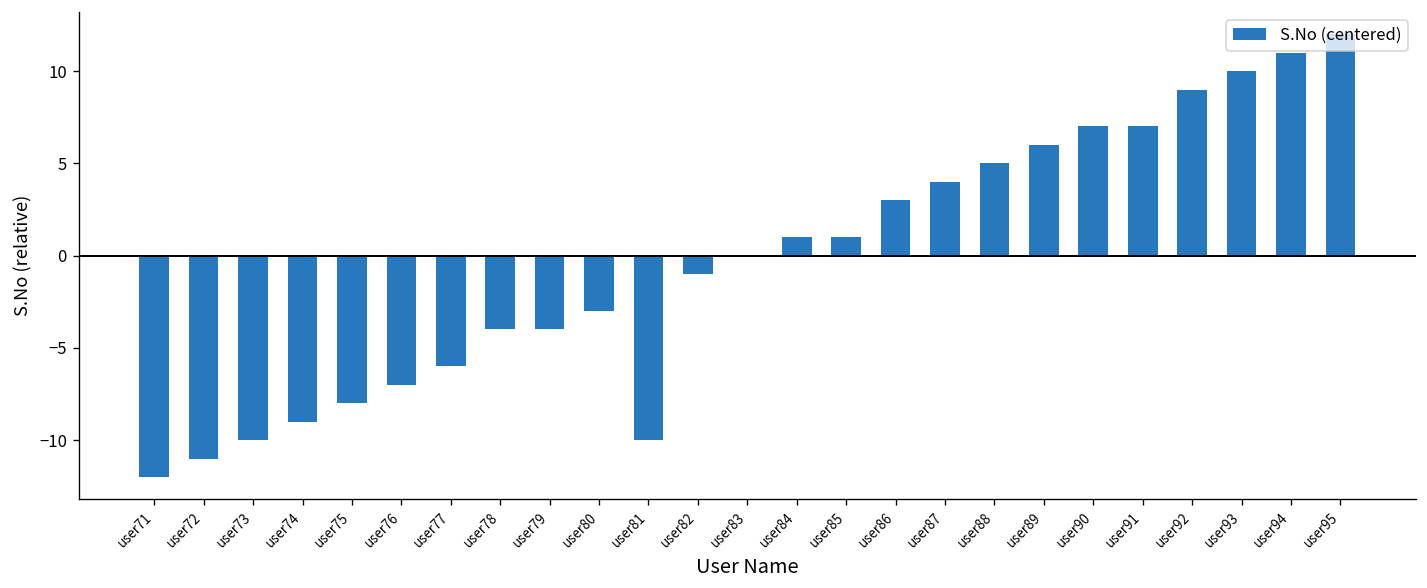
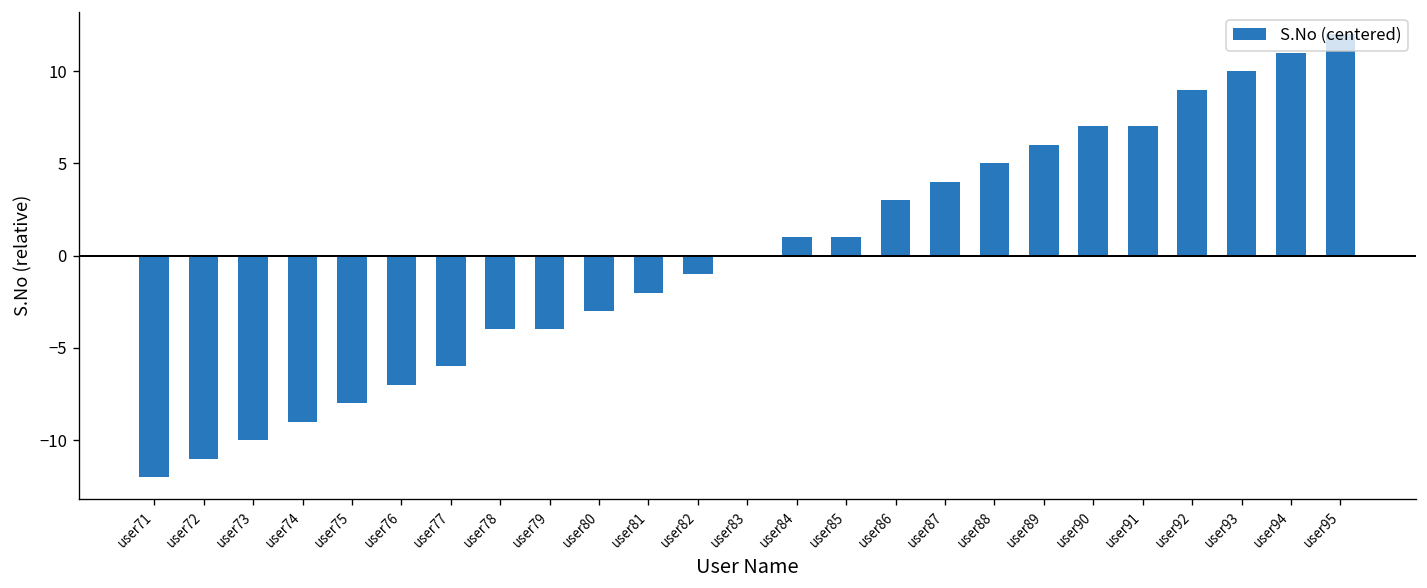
  {
    "user71": -12.0,
    "user72": -11.0,
    "user73": -10.0,
    "user74": -9.0,
    "user75": -8.0,
    "user76": -7.0,
    "user77": -6.0,
    "user78": -4.0,
    "user79": -4.0,
    "user80": -3.0,
-   "user81": -10.0,
+   "user81": -2.0,
    "user82": -1.0,
    "user83": 0.0,
    "user84": 1.0,
    "user85": 1.0,
    "user86": 3.0,
    "user87": 4.0,
    "user88": 5.0,
    "user89": 6.0,
    "user90": 7.0,
    "user91": 7.0,
    "user92": 9.0,
    "user93": 10.0,
    "user94": 11.0
  }
